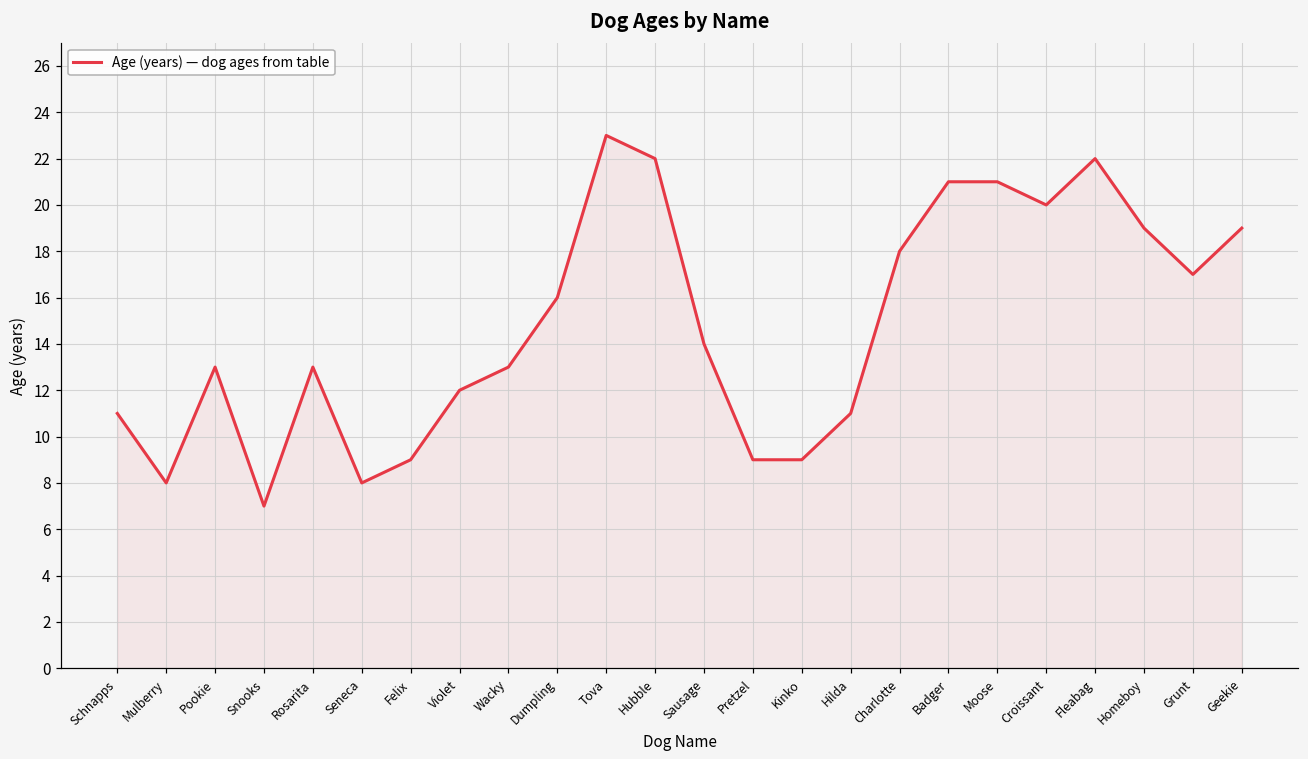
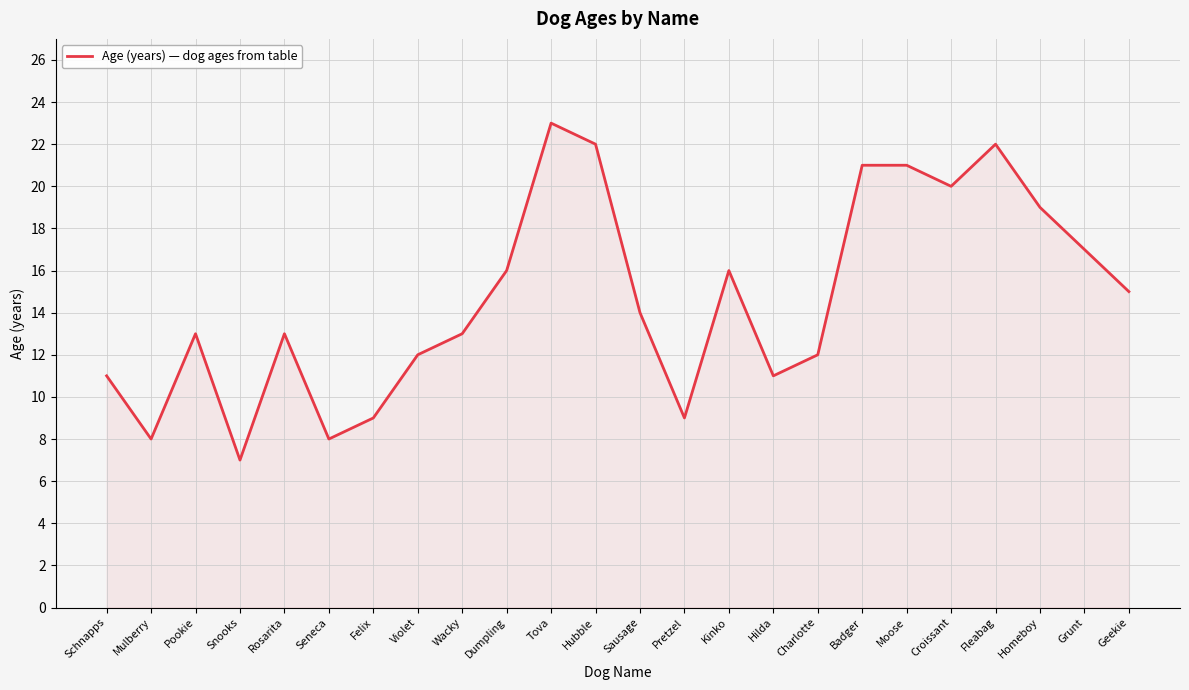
  {
    "Schnapps": 11,
    "Mulberry": 8,
    "Pookie": 13,
    "Snooks": 7,
    "Rosarita": 13,
    "Seneca": 8,
    "Felix": 9,
    "Violet": 12,
    "Wacky": 13,
    "Dumpling": 16,
    "Tova": 23,
    "Hubble": 22,
    "Sausage": 14,
    "Pretzel": 9,
-   "Kinko": 9,
+   "Kinko": 16,
    "Hilda": 11,
-   "Charlotte": 18,
+   "Charlotte": 12,
    "Badger": 21,
    "Moose": 21,
    "Croissant": 20,
    "Fleabag": 22,
    "Homeboy": 19,
    "Grunt": 17,
-   "Geekie": 19
+   "Geekie": 15
  }
